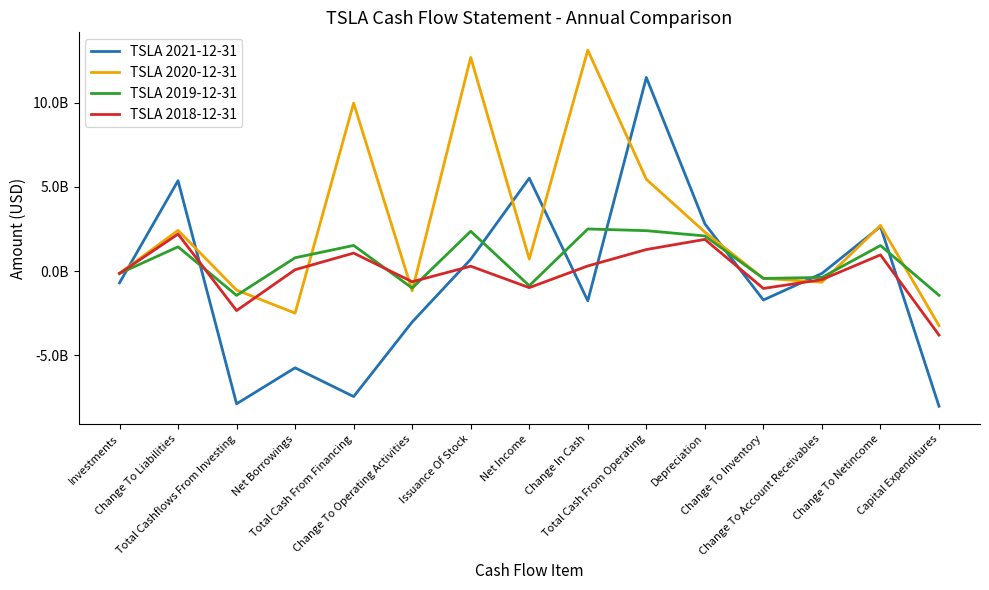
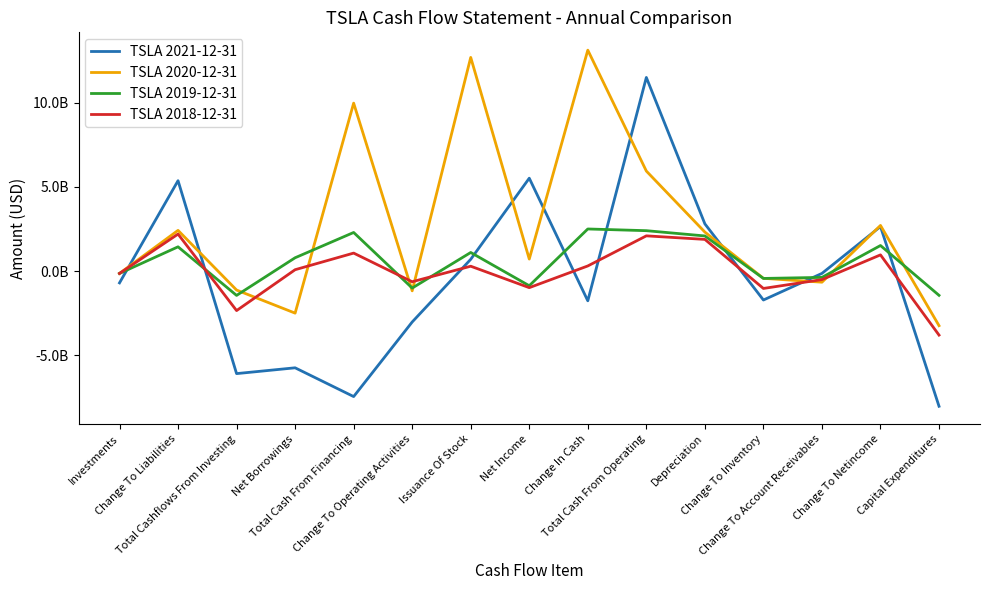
  {
    "TSLA 2021-12-31": {
      "Investments": -700000000,
      "Change To Liabilities": 5400000000,
-     "Total Cashflows From Investing": -7900000000,
+     "Total Cashflows From Investing": -6100000000,
      "Net Borrowings": -5700000000,
      "Total Cash From Financing": -7400000000,
      "Change To Operating Activities": -3000000000,
      "Issuance Of Stock": 700000000,
      "Net Income": 5500000000,
      "Change In Cash": -1800000000,
      "Total Cash From Operating": 11500000000,
      "Depreciation": 2800000000,
      "Change To Inventory": -1700000000,
      "Change To Account Receivables": -100000000,
      "Capital Expenditures": -8000000000
    },
    "TSLA 2020-12-31": {
      "Change To Liabilities": 2400000000,
      "Total Cashflows From Investing": -1100000000,
      "Net Borrowings": -2500000000,
      "Total Cash From Financing": 10000000000,
      "Change To Operating Activities": -1200000000,
      "Issuance Of Stock": 12700000000,
      "Net Income": 700000000,
      "Change In Cash": 13100000000,
-     "Total Cash From Operating": 5500000000,
+     "Total Cash From Operating": 5900000000,
      "Depreciation": 2300000000,
      "Change To Account Receivables": -700000000,
      "Capital Expenditures": -3200000000
    },
    "TSLA 2019-12-31": {
      "Change To Liabilities": 1400000000,
      "Total Cashflows From Investing": -1400000000,
      "Net Borrowings": 800000000,
-     "Total Cash From Financing": 1500000000,
+     "Total Cash From Financing": 2300000000,
      "Change To Operating Activities": -1000000000,
-     "Issuance Of Stock": 2400000000,
+     "Issuance Of Stock": 1100000000,
      "Change In Cash": 2500000000,
      "Total Cash From Operating": 2400000000,
      "Depreciation": 2100000000,
      "Change To Netincome": 1500000000,
      "Capital Expenditures": -1400000000
    },
    "TSLA 2018-12-31": {
      "Change To Liabilities": 2200000000,
      "Total Cashflows From Investing": -2300000000,
      "Net Borrowings": 100000000,
      "Total Cash From Financing": 1100000000,
      "Change To Operating Activities": -600000000,
      "Issuance Of Stock": 300000000,
      "Change In Cash": 300000000,
-     "Total Cash From Operating": 1300000000,
+     "Total Cash From Operating": 2100000000,
      "Depreciation": 1900000000,
      "Change To Inventory": -1000000000,
      "Change To Netincome": 1000000000,
      "Capital Expenditures": -3800000000
    }
  }
